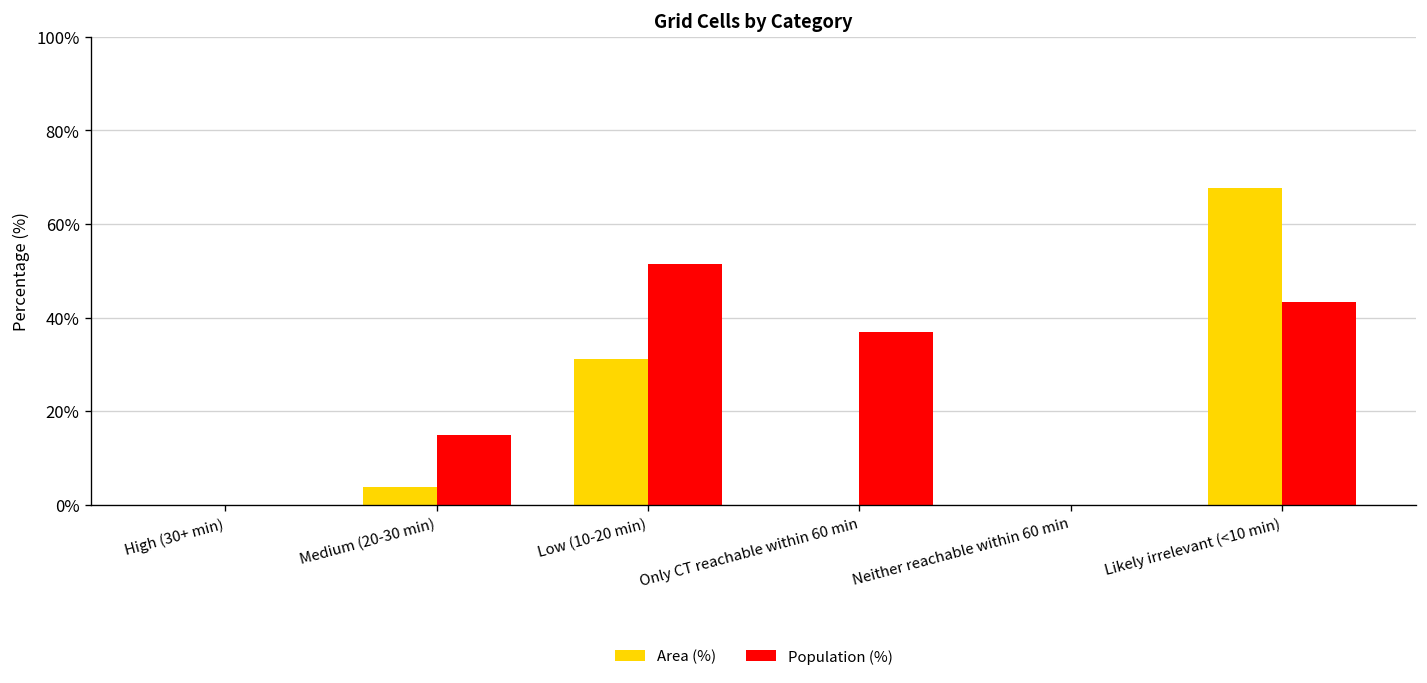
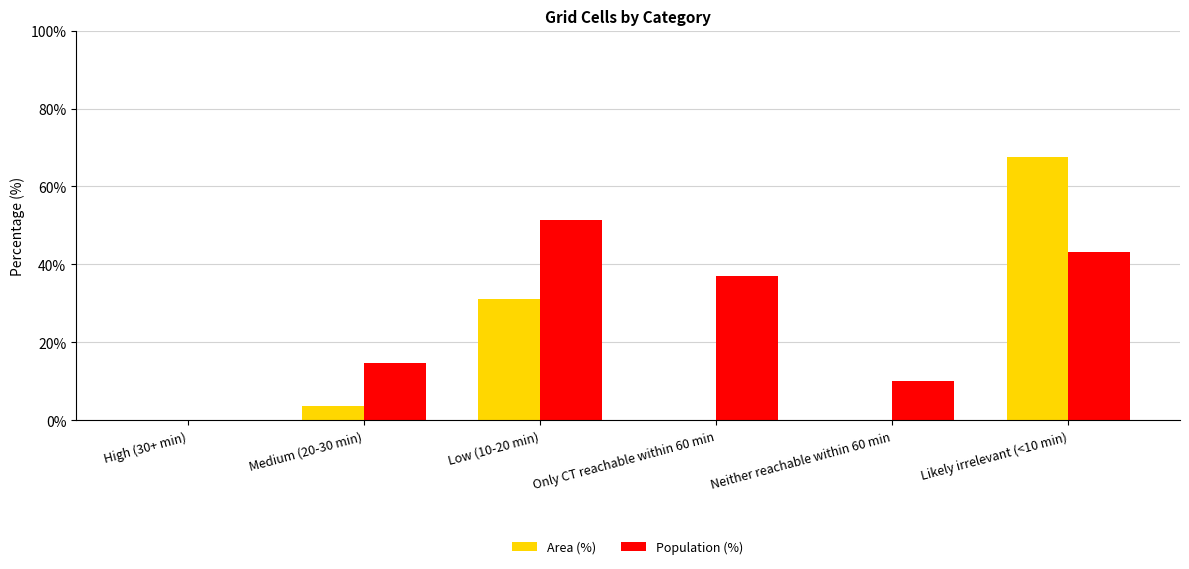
  {
    "Area (%)": {
      "High (30+ min)": "0%",
      "Medium (20-30 min)": "4%",
      "Low (10-20 min)": "31%",
      "Only CT reachable within 60 min": "0%",
      "Neither reachable within 60 min": "0%",
      "Likely irrelevant (<10 min)": "68%"
    },
    "Population (%)": {
      "High (30+ min)": "0%",
      "Medium (20-30 min)": "15%",
      "Low (10-20 min)": "51%",
      "Only CT reachable within 60 min": "37%",
-     "Neither reachable within 60 min": "0%",
+     "Neither reachable within 60 min": "10%",
      "Likely irrelevant (<10 min)": "43%"
    }
  }
